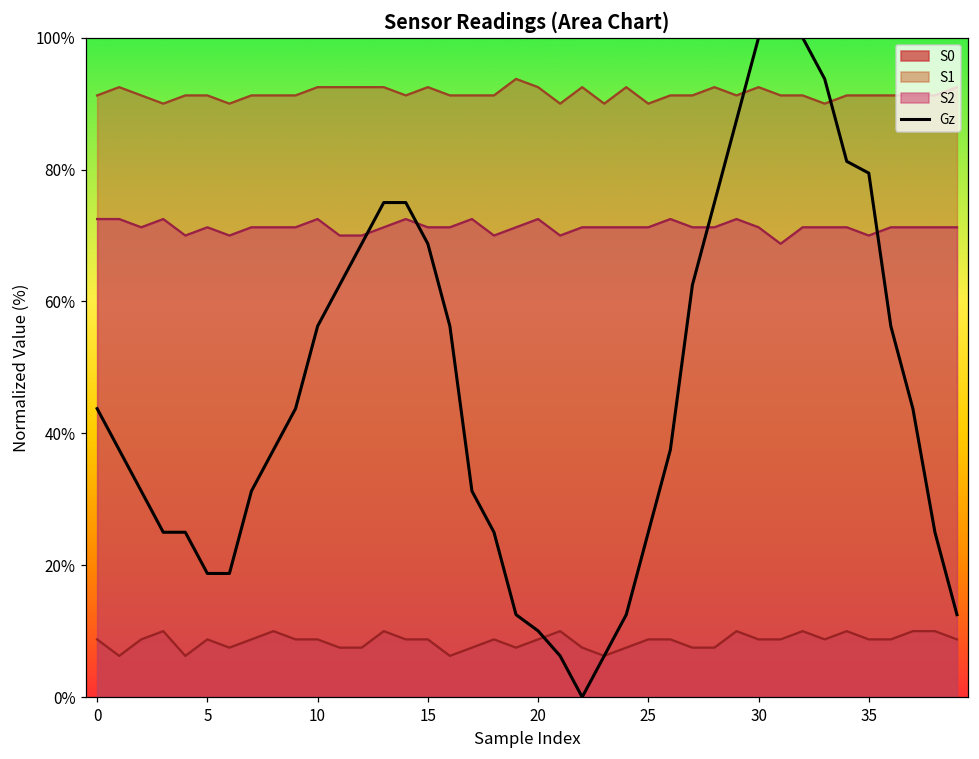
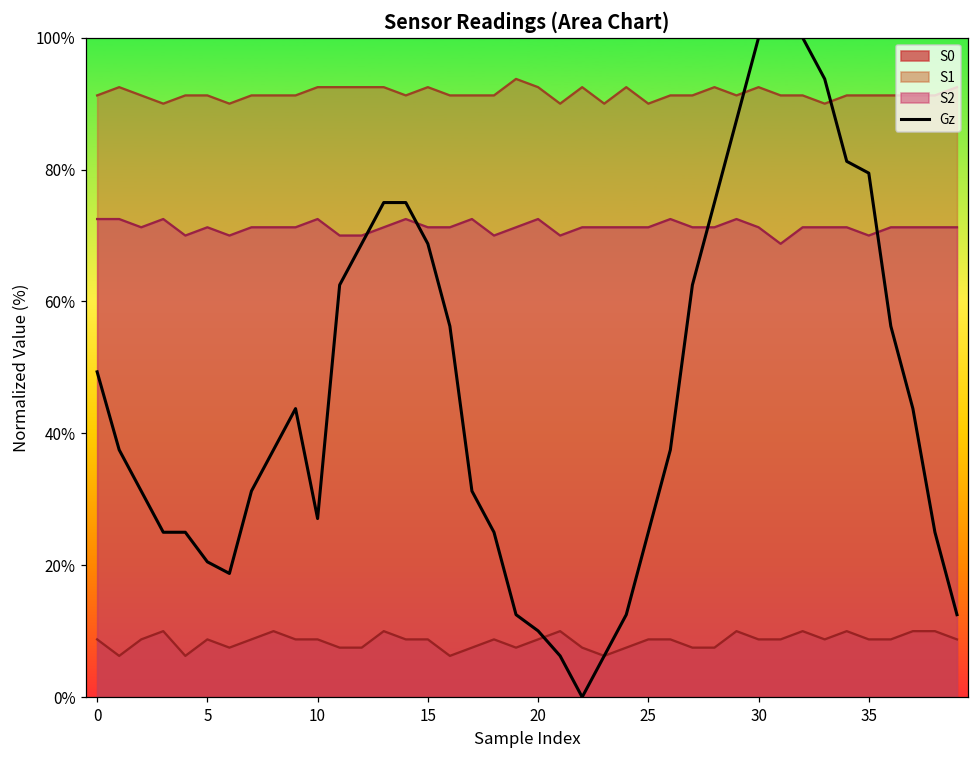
  {
    "Gz": {
-     "0": "44%",
-     "5": "19%",
-     "10": "56%",
+     "0": "49%",
+     "5": "21%",
+     "10": "27%",
      "15": "69%",
      "20": "10%",
      "25": "25%",
      "30": "100%",
      "35": "79%"
    }
  }
